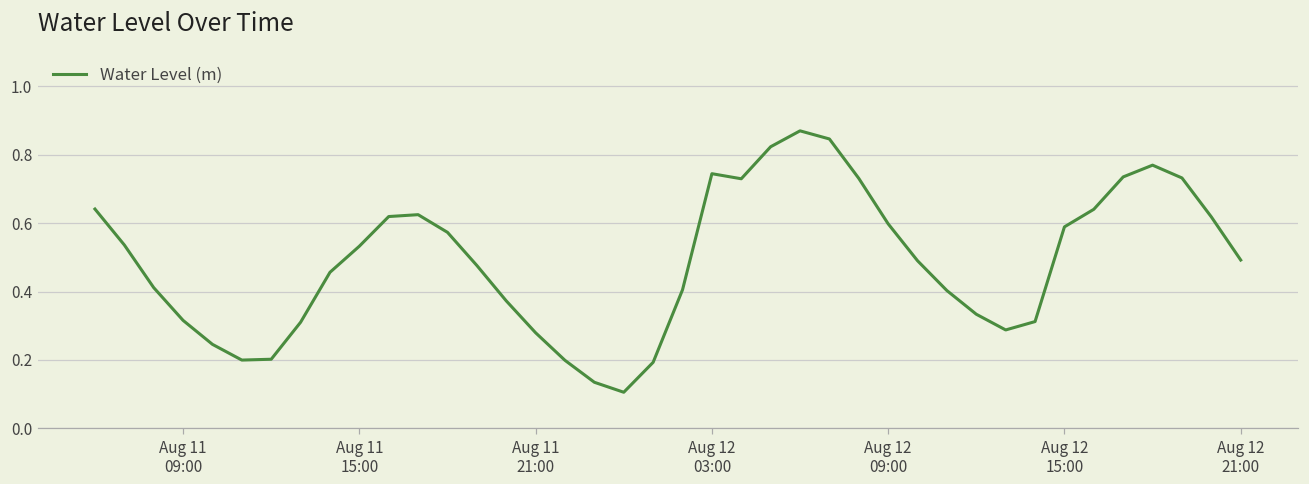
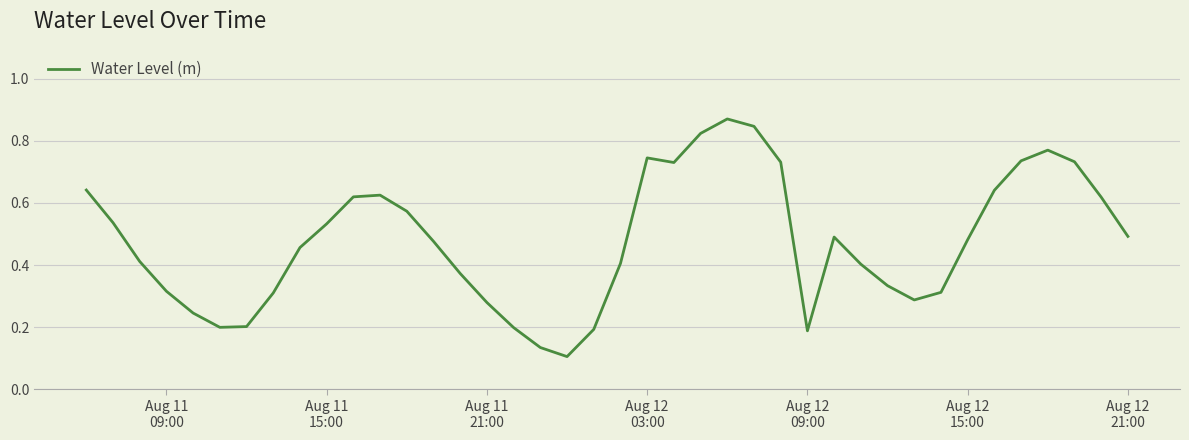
  {
    "Aug 11 09:00": 0.32,
    "Aug 11 15:00": 0.53,
    "Aug 11 21:00": 0.28,
    "Aug 12 03:00": 0.74,
-   "Aug 12 09:00": 0.60,
-   "Aug 12 15:00": 0.59,
+   "Aug 12 09:00": 0.19,
+   "Aug 12 15:00": 0.48,
    "Aug 12 21:00": 0.49
  }
